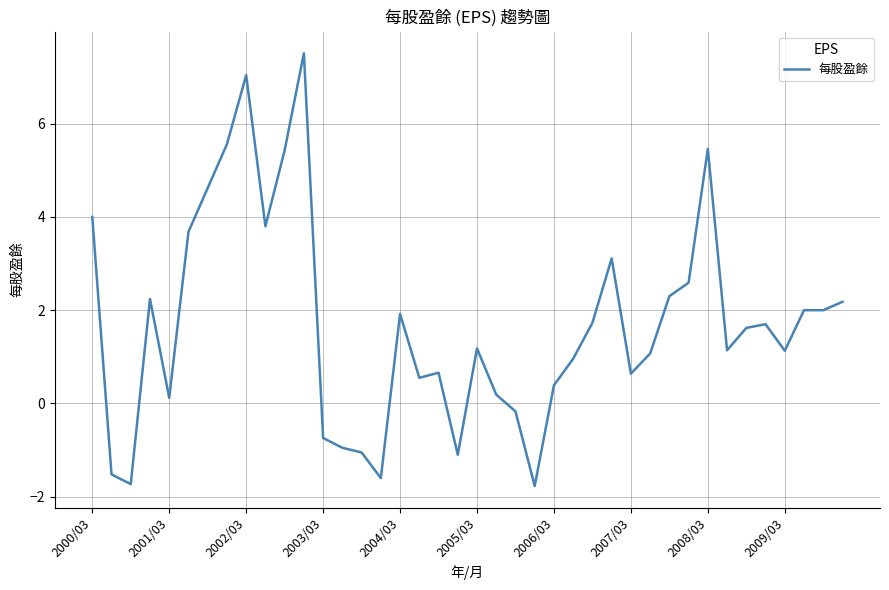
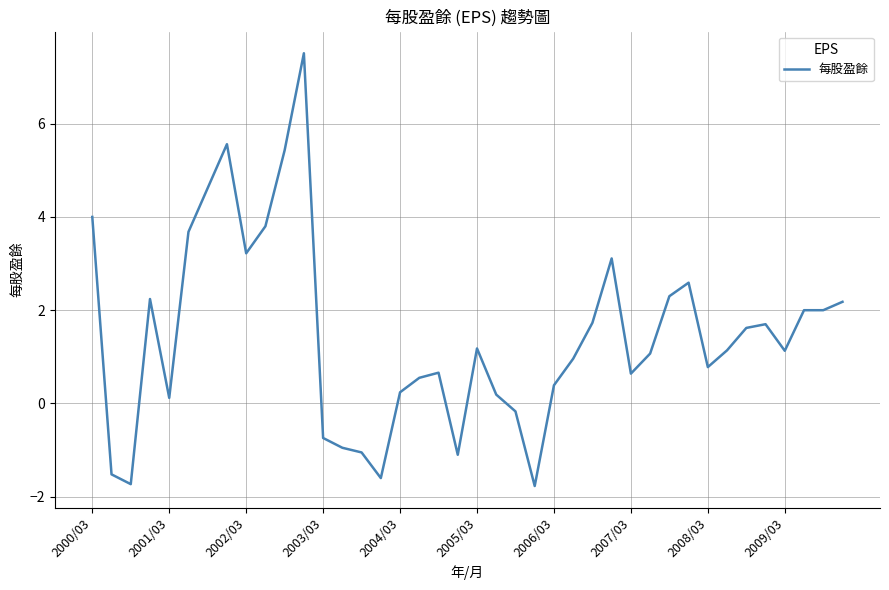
  {
    "2000/03": 4.0,
    "2001/03": 0.1,
-   "2002/03": 7.0,
+   "2002/03": 3.2,
    "2003/03": -0.7,
-   "2004/03": 1.9,
+   "2004/03": 0.2,
    "2005/03": 1.2,
    "2006/03": 0.4,
    "2007/03": 0.6,
-   "2008/03": 5.5,
+   "2008/03": 0.8,
    "2009/03": 1.1
  }
